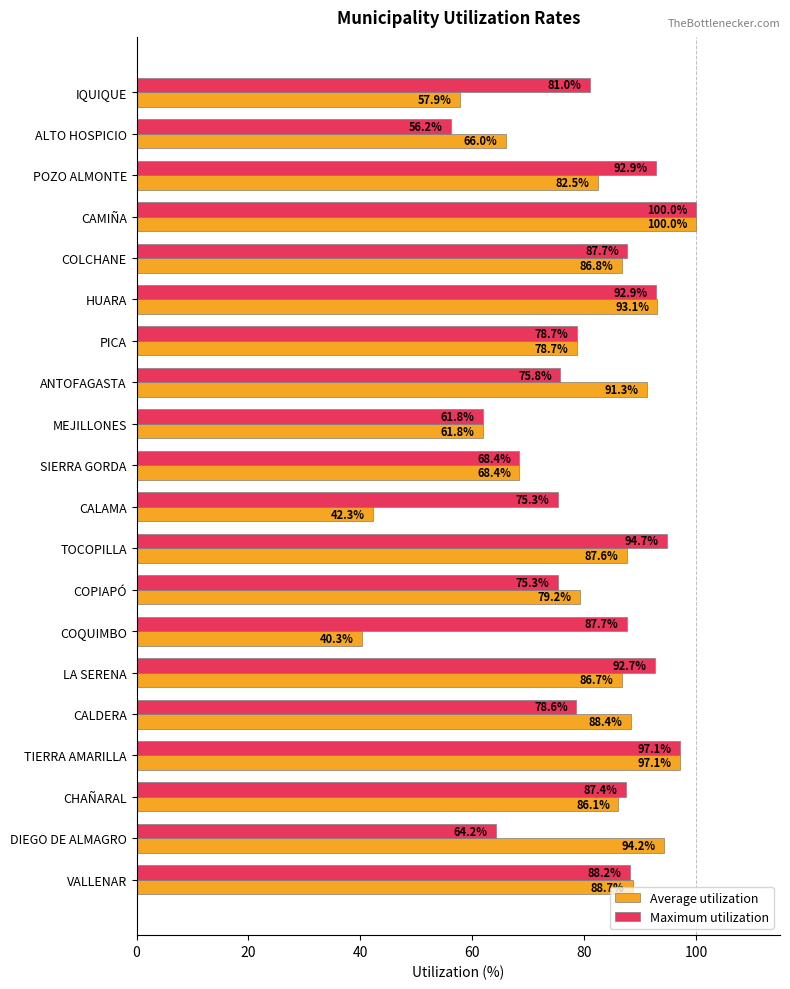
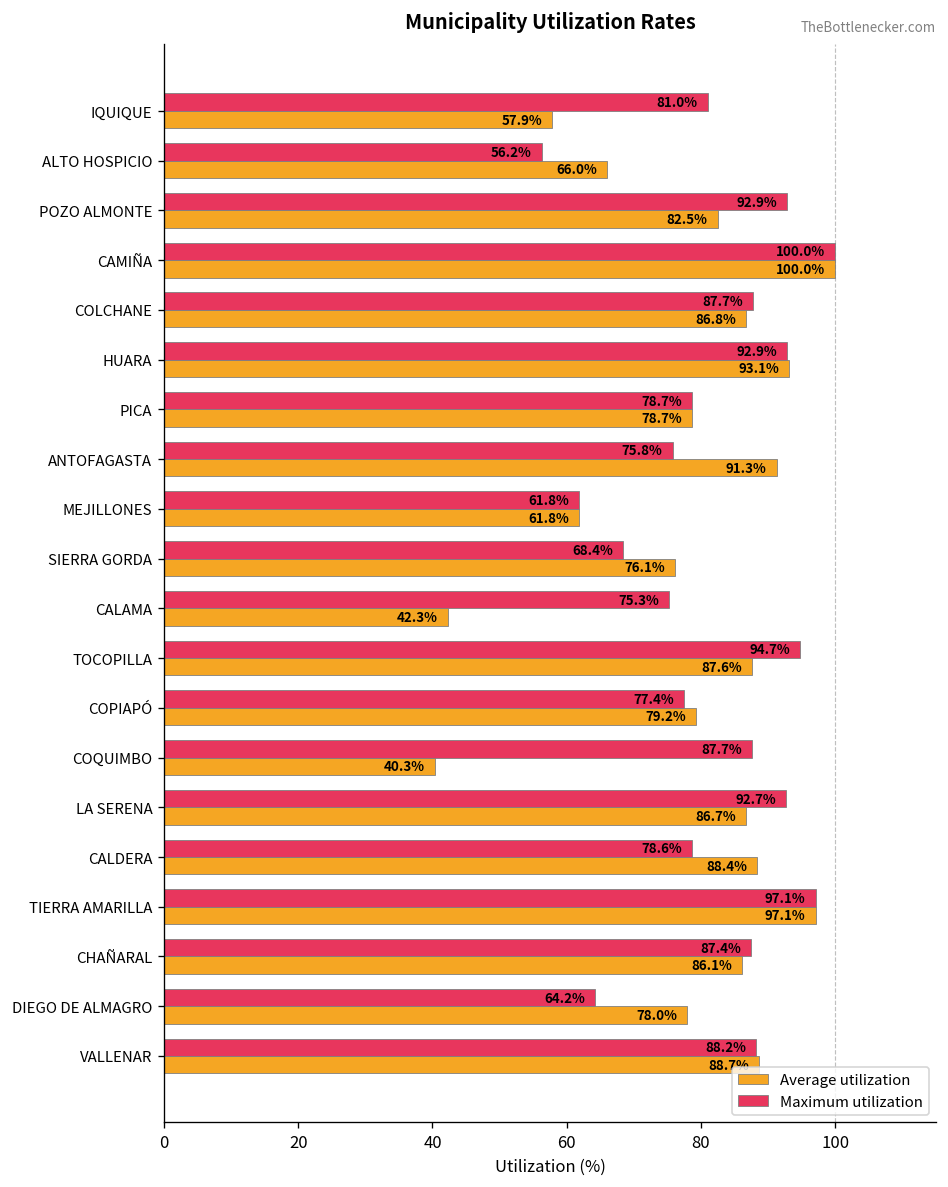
  {
    "Average utilization": {
      "IQUIQUE": "57.9%",
      "ALTO HOSPICIO": "66.0%",
      "POZO ALMONTE": "82.5%",
      "CAMIÑA": "100.0%",
      "COLCHANE": "86.8%",
      "HUARA": "93.1%",
      "PICA": "78.7%",
      "ANTOFAGASTA": "91.3%",
      "MEJILLONES": "61.8%",
-     "SIERRA GORDA": "68.4%",
+     "SIERRA GORDA": "76.1%",
      "CALAMA": "42.3%",
      "TOCOPILLA": "87.6%",
      "COPIAPÓ": "79.2%",
      "COQUIMBO": "40.3%",
      "LA SERENA": "86.7%",
      "CALDERA": "88.4%",
      "TIERRA AMARILLA": "97.1%",
      "CHAÑARAL": "86.1%",
-     "DIEGO DE ALMAGRO": "94.2%"
+     "DIEGO DE ALMAGRO": "78.0%"
    },
    "Maximum utilization": {
      "IQUIQUE": "81.0%",
      "ALTO HOSPICIO": "56.2%",
      "POZO ALMONTE": "92.9%",
      "CAMIÑA": "100.0%",
      "COLCHANE": "87.7%",
      "HUARA": "92.9%",
      "PICA": "78.7%",
      "ANTOFAGASTA": "75.8%",
      "MEJILLONES": "61.8%",
      "SIERRA GORDA": "68.4%",
      "CALAMA": "75.3%",
      "TOCOPILLA": "94.7%",
-     "COPIAPÓ": "75.3%",
+     "COPIAPÓ": "77.4%",
      "COQUIMBO": "87.7%",
      "LA SERENA": "92.7%",
      "CALDERA": "78.6%",
      "TIERRA AMARILLA": "97.1%",
      "CHAÑARAL": "87.4%",
      "DIEGO DE ALMAGRO": "64.2%",
      "VALLENAR": "88.2%"
    }
  }
